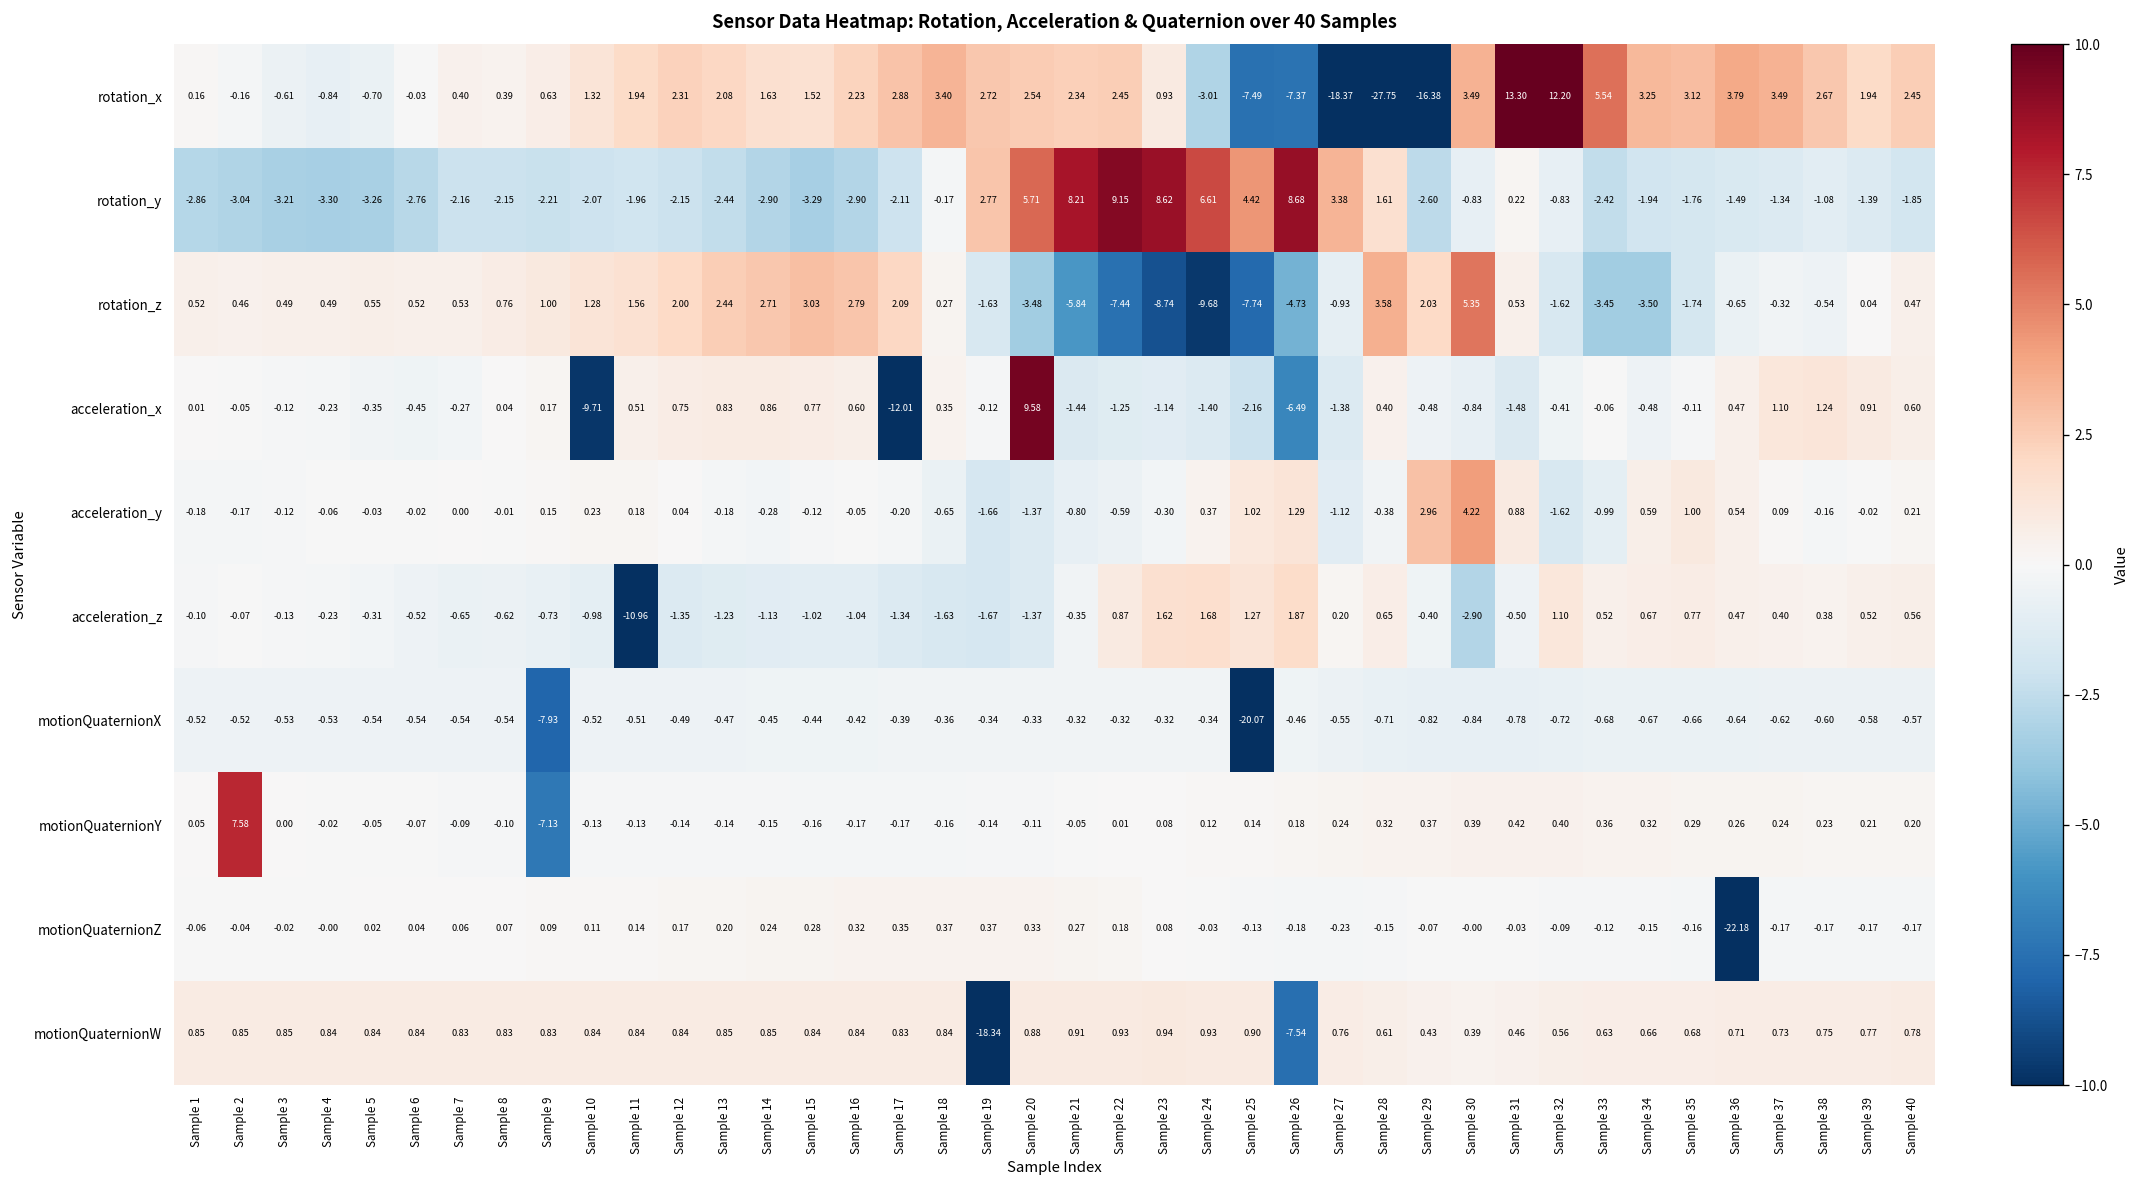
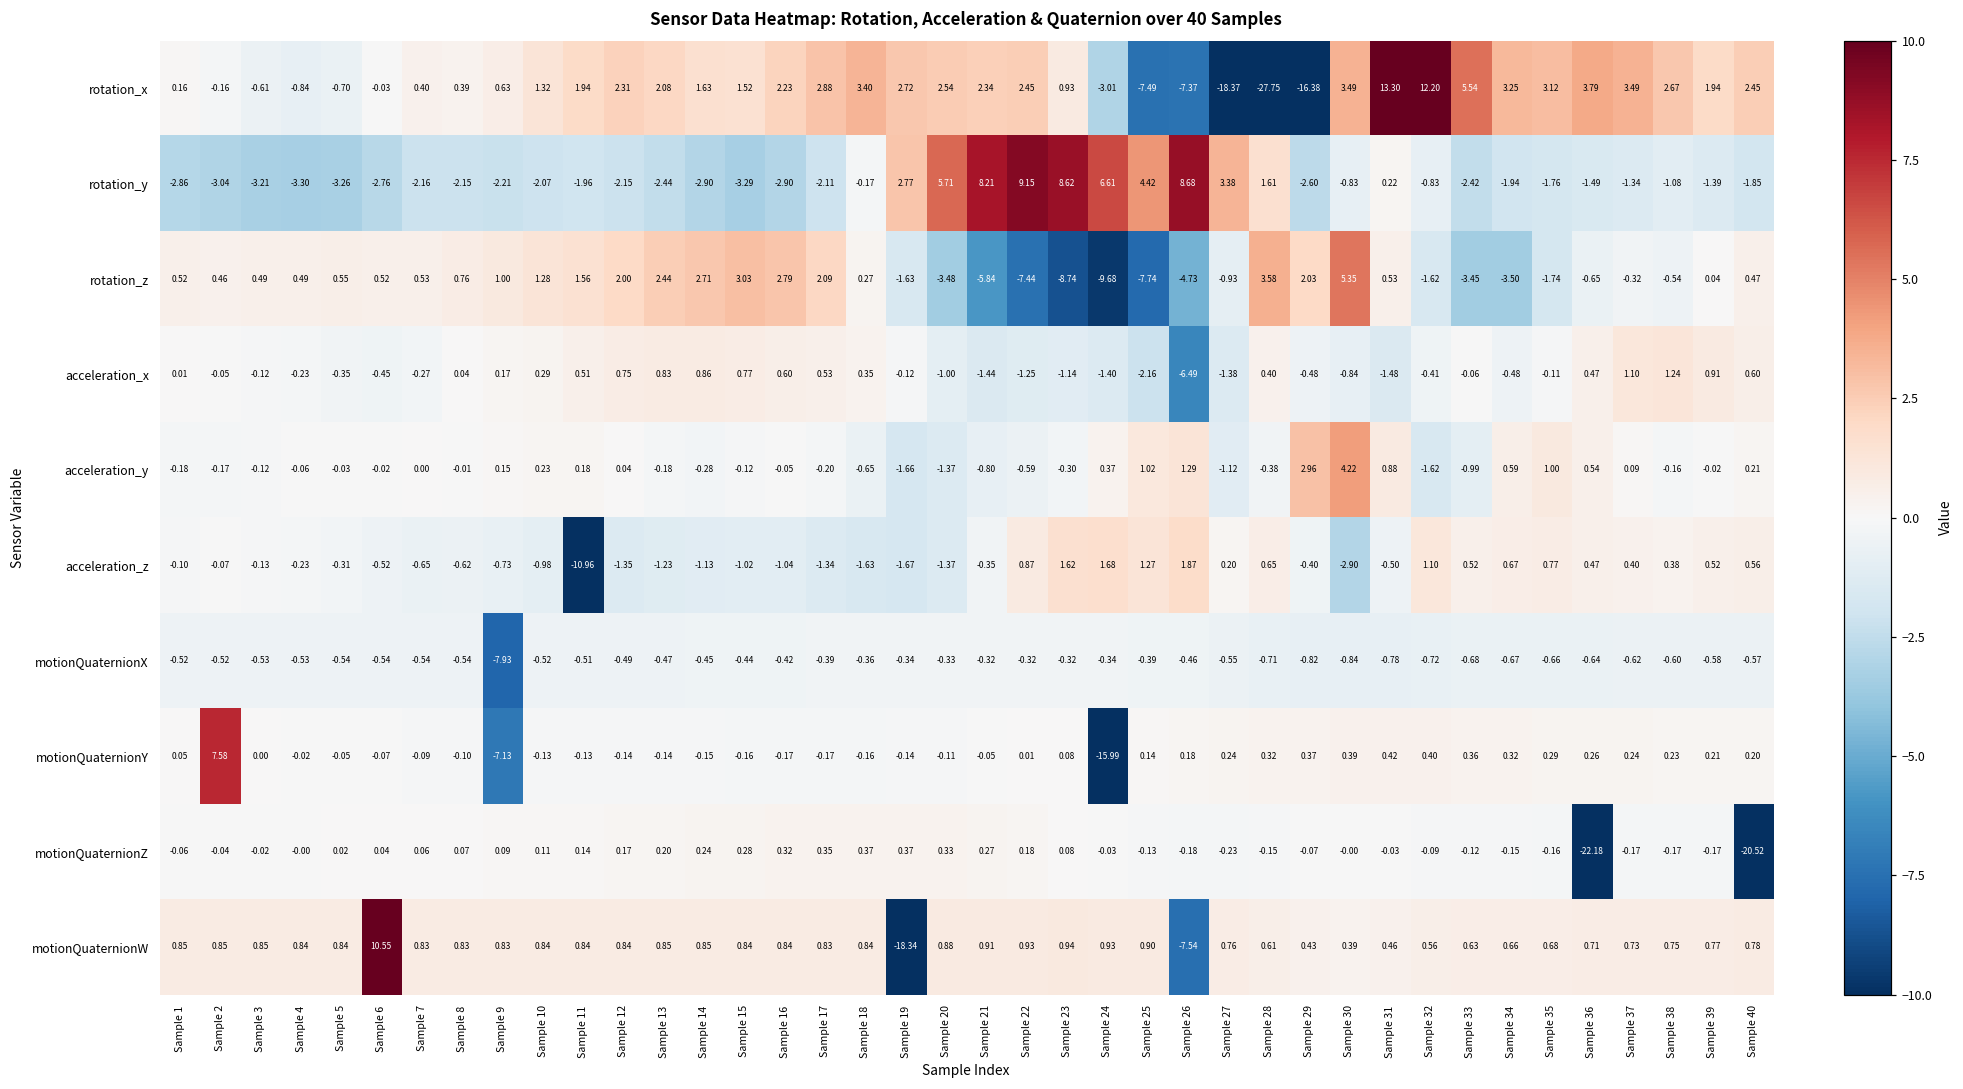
  {
    "acceleration_x": {
      "Sample 1": 0.01,
      "Sample 2": -0.05,
      "Sample 3": -0.12,
      "Sample 4": -0.23,
      "Sample 5": -0.35,
      "Sample 6": -0.45,
      "Sample 7": -0.27,
      "Sample 8": 0.04,
      "Sample 9": 0.17,
-     "Sample 10": -9.71,
+     "Sample 10": 0.29,
      "Sample 11": 0.51,
      "Sample 12": 0.75,
      "Sample 13": 0.83,
      "Sample 14": 0.86,
      "Sample 15": 0.77,
      "Sample 16": 0.60,
-     "Sample 17": -12.01,
+     "Sample 17": 0.53,
      "Sample 18": 0.35,
      "Sample 19": -0.12,
-     "Sample 20": 9.58,
+     "Sample 20": -1.00,
      "Sample 21": -1.44,
      "Sample 22": -1.25,
      "Sample 23": -1.14,
      "Sample 24": -1.40,
      "Sample 25": -2.16,
      "Sample 26": -6.49,
      "Sample 27": -1.38,
      "Sample 28": 0.40,
      "Sample 29": -0.48,
      "Sample 30": -0.84,
      "Sample 31": -1.48,
      "Sample 32": -0.41,
      "Sample 33": -0.06,
      "Sample 34": -0.48,
      "Sample 35": -0.11,
      "Sample 36": 0.47,
      "Sample 37": 1.10,
      "Sample 38": 1.24,
      "Sample 39": 0.91,
      "Sample 40": 0.60
    },
    "motionQuaternionX": {
      "Sample 1": -0.52,
      "Sample 2": -0.52,
      "Sample 3": -0.53,
      "Sample 4": -0.53,
      "Sample 5": -0.54,
      "Sample 6": -0.54,
      "Sample 7": -0.54,
      "Sample 8": -0.54,
      "Sample 9": -7.93,
      "Sample 10": -0.52,
      "Sample 11": -0.51,
      "Sample 12": -0.49,
      "Sample 13": -0.47,
      "Sample 14": -0.45,
      "Sample 15": -0.44,
      "Sample 16": -0.42,
      "Sample 17": -0.39,
      "Sample 18": -0.36,
      "Sample 19": -0.34,
      "Sample 20": -0.33,
      "Sample 21": -0.32,
      "Sample 22": -0.32,
      "Sample 23": -0.32,
      "Sample 24": -0.34,
-     "Sample 25": -20.07,
+     "Sample 25": -0.39,
      "Sample 26": -0.46,
      "Sample 27": -0.55,
      "Sample 28": -0.71,
      "Sample 29": -0.82,
      "Sample 30": -0.84,
      "Sample 31": -0.78,
      "Sample 32": -0.72,
      "Sample 33": -0.68,
      "Sample 34": -0.67,
      "Sample 35": -0.66,
      "Sample 36": -0.64,
      "Sample 37": -0.62,
      "Sample 38": -0.60,
      "Sample 39": -0.58,
      "Sample 40": -0.57
    },
    "motionQuaternionY": {
      "Sample 1": 0.05,
      "Sample 2": 7.58,
      "Sample 3": 0.00,
      "Sample 4": -0.02,
      "Sample 5": -0.05,
      "Sample 6": -0.07,
      "Sample 7": -0.09,
      "Sample 8": -0.10,
      "Sample 9": -7.13,
      "Sample 10": -0.13,
      "Sample 11": -0.13,
      "Sample 12": -0.14,
      "Sample 13": -0.14,
      "Sample 14": -0.15,
      "Sample 15": -0.16,
      "Sample 16": -0.17,
      "Sample 17": -0.17,
      "Sample 18": -0.16,
      "Sample 19": -0.14,
      "Sample 20": -0.11,
      "Sample 21": -0.05,
      "Sample 22": 0.01,
      "Sample 23": 0.08,
-     "Sample 24": 0.12,
+     "Sample 24": -15.99,
      "Sample 25": 0.14,
      "Sample 26": 0.18,
      "Sample 27": 0.24,
      "Sample 28": 0.32,
      "Sample 29": 0.37,
      "Sample 30": 0.39,
      "Sample 31": 0.42,
      "Sample 32": 0.40,
      "Sample 33": 0.36,
      "Sample 34": 0.32,
      "Sample 35": 0.29,
      "Sample 36": 0.26,
      "Sample 37": 0.24,
      "Sample 38": 0.23,
      "Sample 39": 0.21,
      "Sample 40": 0.20
    },
    "motionQuaternionZ": {
      "Sample 1": -0.06,
      "Sample 2": -0.04,
      "Sample 3": -0.02,
      "Sample 4": -0.00,
      "Sample 5": 0.02,
      "Sample 6": 0.04,
      "Sample 7": 0.06,
      "Sample 8": 0.07,
      "Sample 9": 0.09,
      "Sample 10": 0.11,
      "Sample 11": 0.14,
      "Sample 12": 0.17,
      "Sample 13": 0.20,
      "Sample 14": 0.24,
      "Sample 15": 0.28,
      "Sample 16": 0.32,
      "Sample 17": 0.35,
      "Sample 18": 0.37,
      "Sample 19": 0.37,
      "Sample 20": 0.33,
      "Sample 21": 0.27,
      "Sample 22": 0.18,
      "Sample 23": 0.08,
      "Sample 24": -0.03,
      "Sample 25": -0.13,
      "Sample 26": -0.18,
      "Sample 27": -0.23,
      "Sample 28": -0.15,
      "Sample 29": -0.07,
      "Sample 30": -0.00,
      "Sample 31": -0.03,
      "Sample 32": -0.09,
      "Sample 33": -0.12,
      "Sample 34": -0.15,
      "Sample 35": -0.16,
      "Sample 36": -22.18,
      "Sample 37": -0.17,
      "Sample 38": -0.17,
      "Sample 39": -0.17,
-     "Sample 40": -0.17
+     "Sample 40": -20.52
    },
    "motionQuaternionW": {
      "Sample 1": 0.85,
      "Sample 2": 0.85,
      "Sample 3": 0.85,
      "Sample 4": 0.84,
      "Sample 5": 0.84,
-     "Sample 6": 0.84,
+     "Sample 6": 10.55,
      "Sample 7": 0.83,
      "Sample 8": 0.83,
      "Sample 9": 0.83,
      "Sample 10": 0.84,
      "Sample 11": 0.84,
      "Sample 12": 0.84,
      "Sample 13": 0.85,
      "Sample 14": 0.85,
      "Sample 15": 0.84,
      "Sample 16": 0.84,
      "Sample 17": 0.83,
      "Sample 18": 0.84,
      "Sample 19": -18.34,
      "Sample 20": 0.88,
      "Sample 21": 0.91,
      "Sample 22": 0.93,
      "Sample 23": 0.94,
      "Sample 24": 0.93,
      "Sample 25": 0.90,
      "Sample 26": -7.54,
      "Sample 27": 0.76,
      "Sample 28": 0.61,
      "Sample 29": 0.43,
      "Sample 30": 0.39,
      "Sample 31": 0.46,
      "Sample 32": 0.56,
      "Sample 33": 0.63,
      "Sample 34": 0.66,
      "Sample 35": 0.68,
      "Sample 36": 0.71,
      "Sample 37": 0.73,
      "Sample 38": 0.75,
      "Sample 39": 0.77,
      "Sample 40": 0.78
    }
  }
